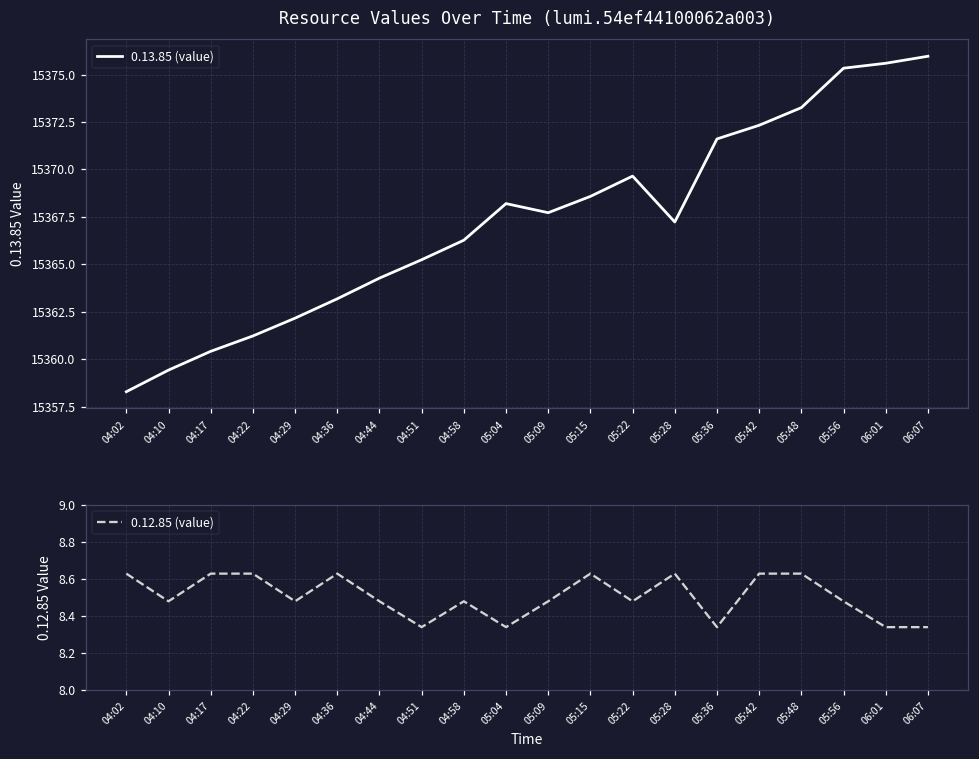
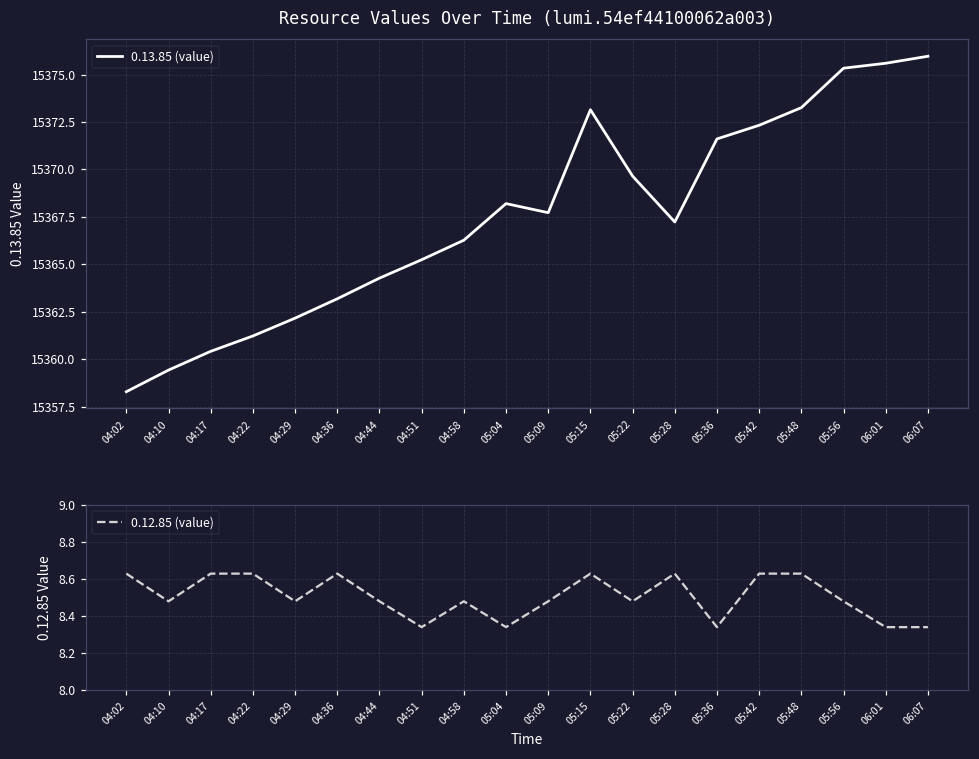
  {
    "Resource Values Over Time (lumi.54ef44100062a003)": {
      "04:02": 15358.3,
      "04:10": 15359.4,
      "04:17": 15360.4,
      "04:22": 15361.2,
      "04:29": 15362.2,
      "04:36": 15363.2,
      "04:44": 15364.3,
      "04:51": 15365.2,
      "04:58": 15366.3,
      "05:04": 15368.2,
      "05:09": 15367.7,
-     "05:15": 15368.6,
+     "05:15": 15373.2,
      "05:22": 15369.7,
      "05:28": 15367.2,
      "05:36": 15371.6,
      "05:42": 15372.3,
      "05:48": 15373.3,
      "05:56": 15375.3,
      "06:01": 15375.6,
      "06:07": 15376.0
    }
  }
